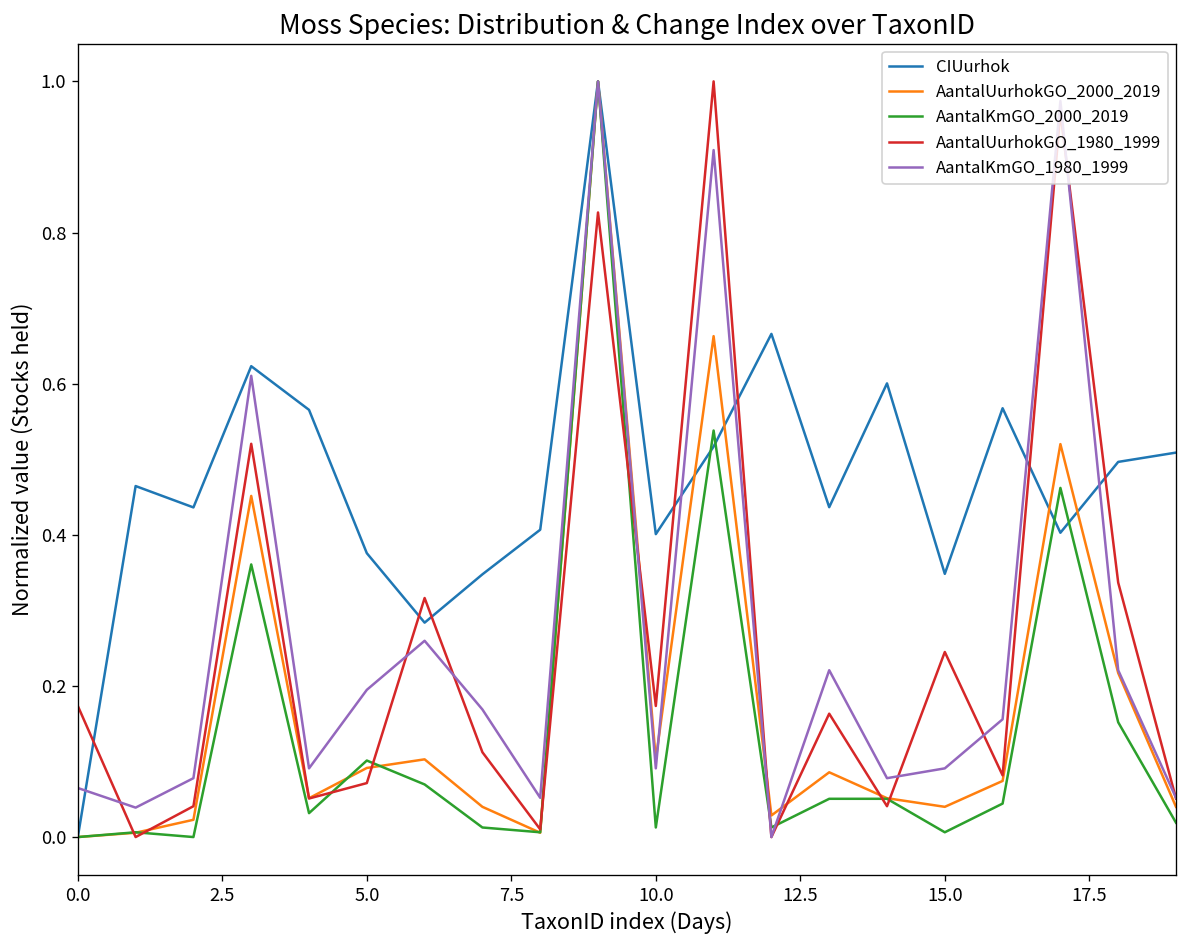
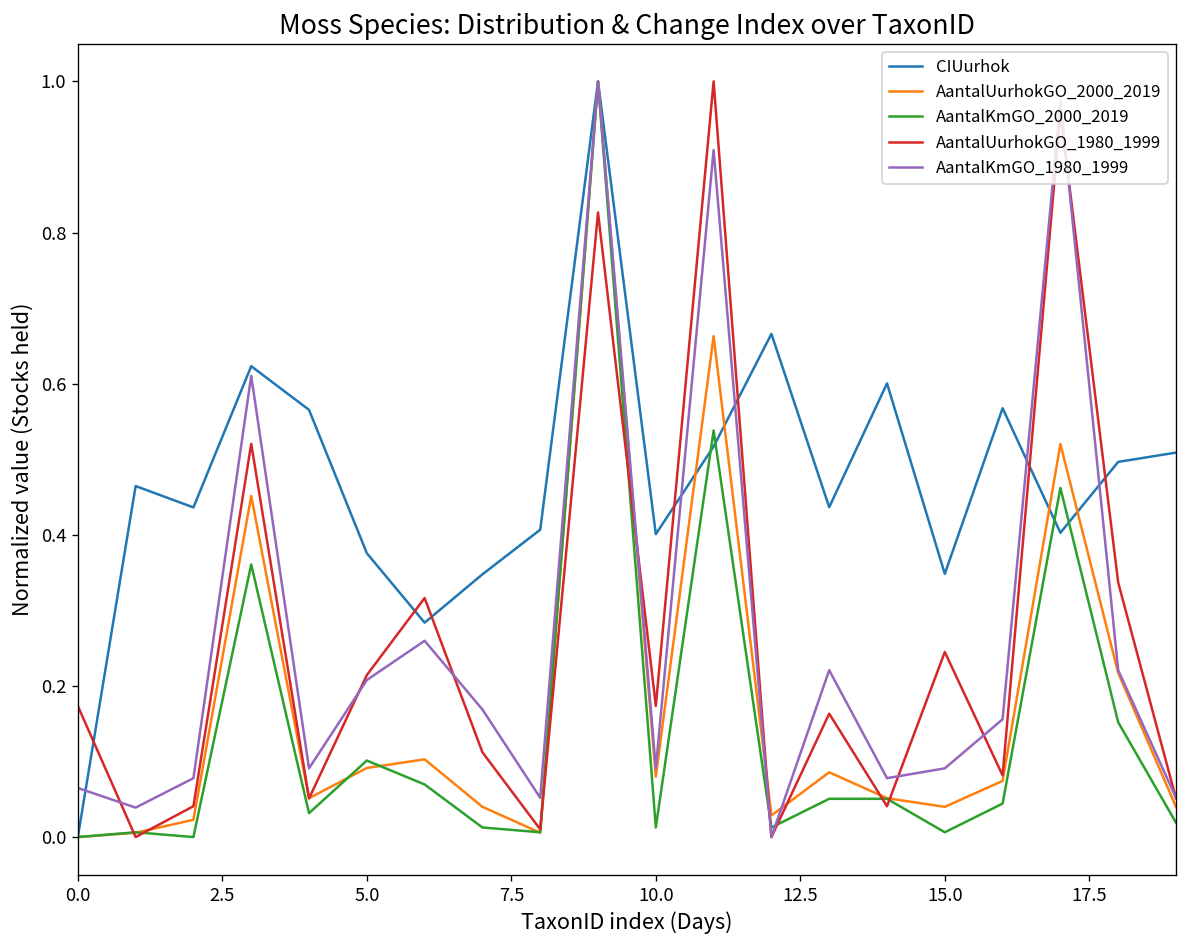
  {
    "CIUurhok": {
      "5.0": 0.38,
      "10.0": 0.40,
      "15.0": 0.35
    },
    "AantalUurhokGO_2000_2019": {
      "5.0": 0.09,
-     "10.0": 0.10,
+     "10.0": 0.08,
      "15.0": 0.04
    },
    "AantalKmGO_2000_2019": {
      "5.0": 0.10,
      "10.0": 0.01,
      "15.0": 0.01
    },
    "AantalUurhokGO_1980_1999": {
      "0.0": 0.17,
-     "5.0": 0.07,
+     "5.0": 0.21,
      "10.0": 0.17,
      "15.0": 0.24
    },
    "AantalKmGO_1980_1999": {
      "0.0": 0.06,
-     "5.0": 0.19,
+     "5.0": 0.21,
      "10.0": 0.09,
      "15.0": 0.09
    }
  }
